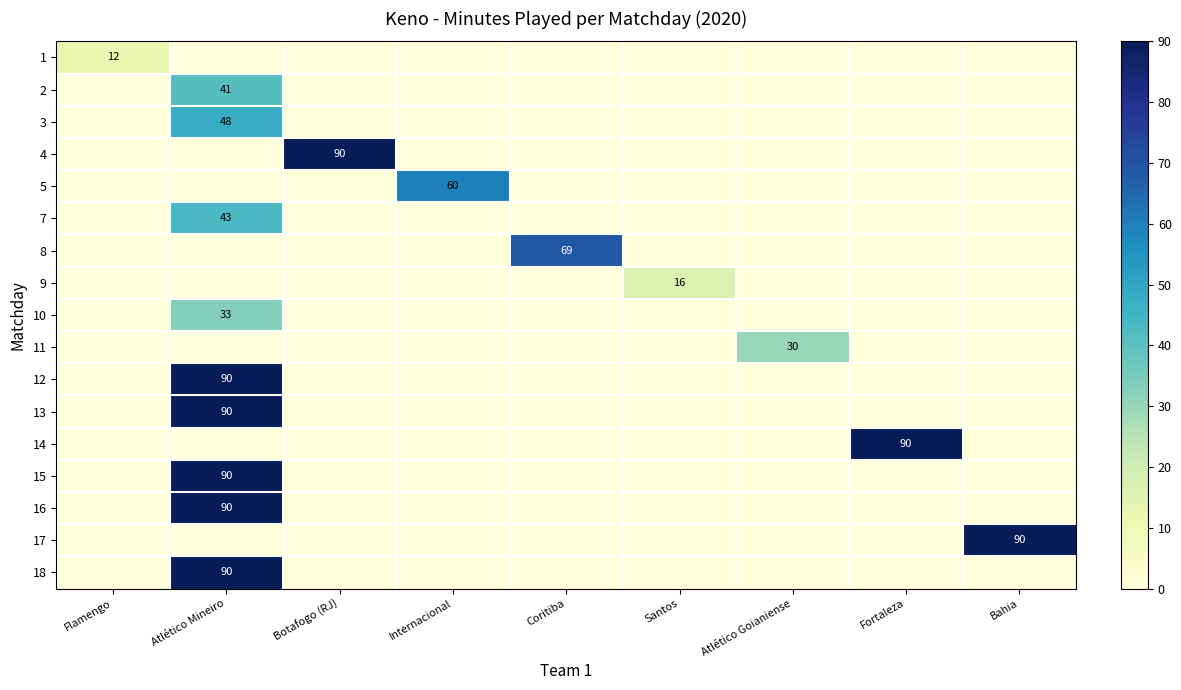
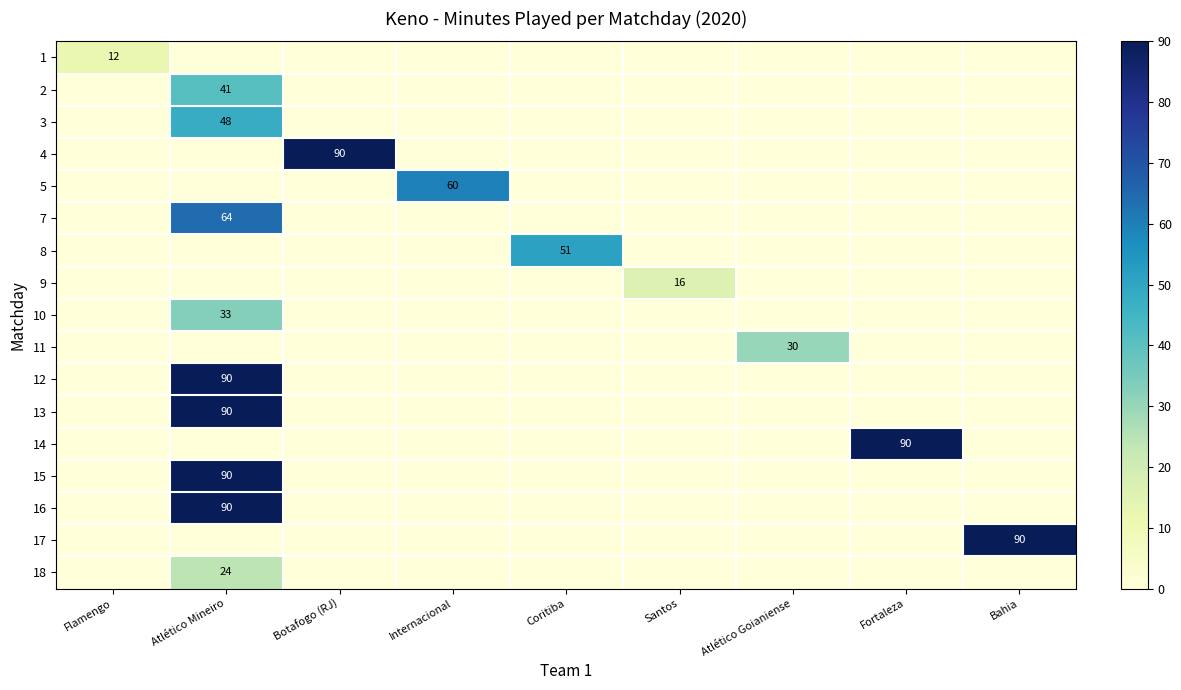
  {
    "1": {
      "Flamengo": 12
    },
    "2": {
      "Atlético Mineiro": 41
    },
    "3": {
      "Atlético Mineiro": 48
    },
    "4": {
      "Botafogo (RJ)": 90
    },
    "5": {
      "Internacional": 60
    },
    "7": {
-     "Atlético Mineiro": 43
+     "Atlético Mineiro": 64
    },
    "8": {
-     "Coritiba": 69
+     "Coritiba": 51
    },
    "9": {
      "Santos": 16
    },
    "10": {
      "Atlético Mineiro": 33
    },
    "11": {
      "Atlético Goianiense": 30
    },
    "12": {
      "Atlético Mineiro": 90
    },
    "13": {
      "Atlético Mineiro": 90
    },
    "14": {
      "Fortaleza": 90
    },
    "15": {
      "Atlético Mineiro": 90
    },
    "16": {
      "Atlético Mineiro": 90
    },
    "17": {
      "Bahia": 90
    },
    "18": {
-     "Atlético Mineiro": 90
+     "Atlético Mineiro": 24
    }
  }
